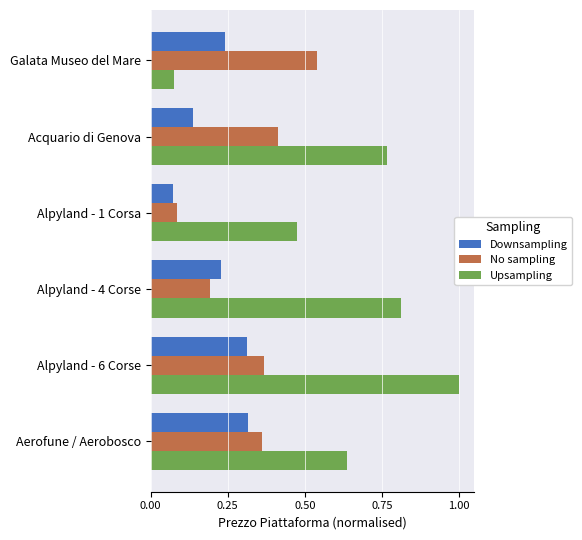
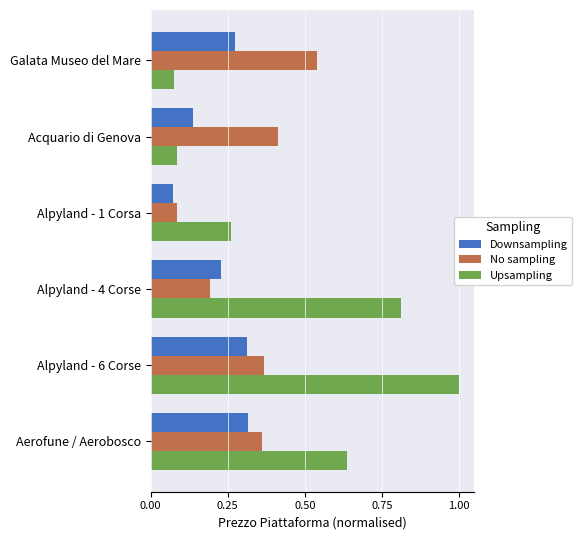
  {
    "Downsampling": {
-     "Galata Museo del Mare": 0.24,
+     "Galata Museo del Mare": 0.27,
      "Acquario di Genova": 0.14,
      "Alpyland - 1 Corsa": 0.07,
      "Alpyland - 4 Corse": 0.23,
      "Alpyland - 6 Corse": 0.31,
      "Aerofune / Aerobosco": 0.32
    },
    "No sampling": {
      "Galata Museo del Mare": 0.54,
      "Acquario di Genova": 0.41,
      "Alpyland - 1 Corsa": 0.09,
      "Alpyland - 4 Corse": 0.19,
      "Alpyland - 6 Corse": 0.37,
      "Aerofune / Aerobosco": 0.36
    },
    "Upsampling": {
      "Galata Museo del Mare": 0.08,
-     "Acquario di Genova": 0.77,
-     "Alpyland - 1 Corsa": 0.48,
+     "Acquario di Genova": 0.09,
+     "Alpyland - 1 Corsa": 0.26,
      "Alpyland - 4 Corse": 0.81,
      "Alpyland - 6 Corse": 1.00,
      "Aerofune / Aerobosco": 0.64
    }
  }
